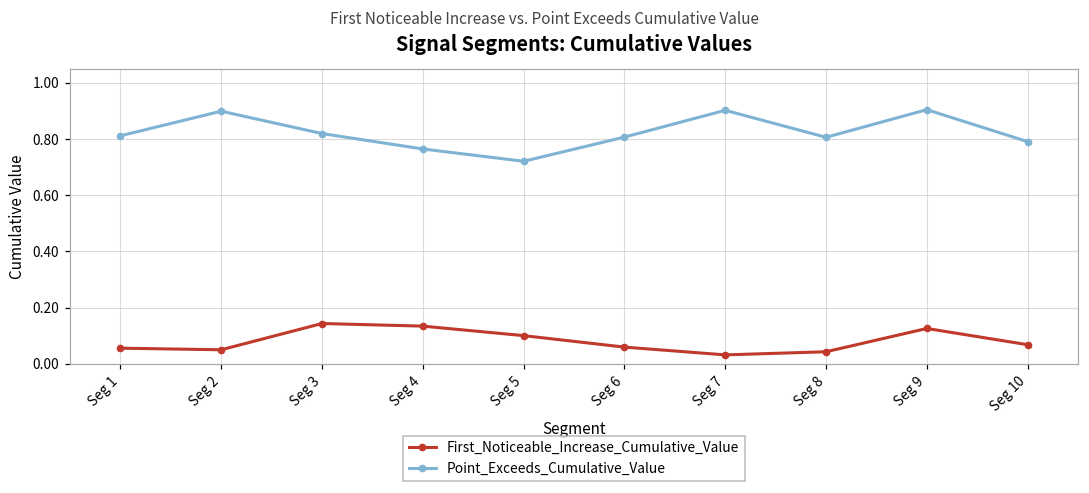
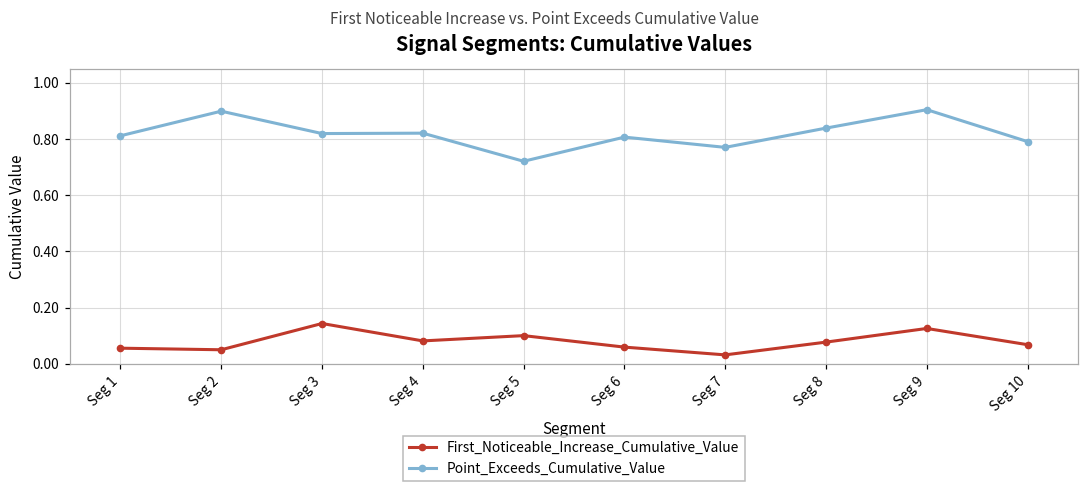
  {
    "First_Noticeable_Increase_Cumulative_Value": {
      "Seg 1": 0.06,
      "Seg 2": 0.05,
      "Seg 3": 0.14,
-     "Seg 4": 0.13,
+     "Seg 4": 0.08,
      "Seg 5": 0.10,
      "Seg 6": 0.06,
      "Seg 7": 0.03,
-     "Seg 8": 0.04,
+     "Seg 8": 0.08,
      "Seg 9": 0.13,
      "Seg 10": 0.07
    },
    "Point_Exceeds_Cumulative_Value": {
      "Seg 1": 0.81,
      "Seg 2": 0.90,
      "Seg 3": 0.82,
-     "Seg 4": 0.76,
+     "Seg 4": 0.82,
      "Seg 5": 0.72,
      "Seg 6": 0.81,
-     "Seg 7": 0.90,
-     "Seg 8": 0.81,
+     "Seg 7": 0.77,
+     "Seg 8": 0.84,
      "Seg 9": 0.90,
      "Seg 10": 0.79
    }
  }
